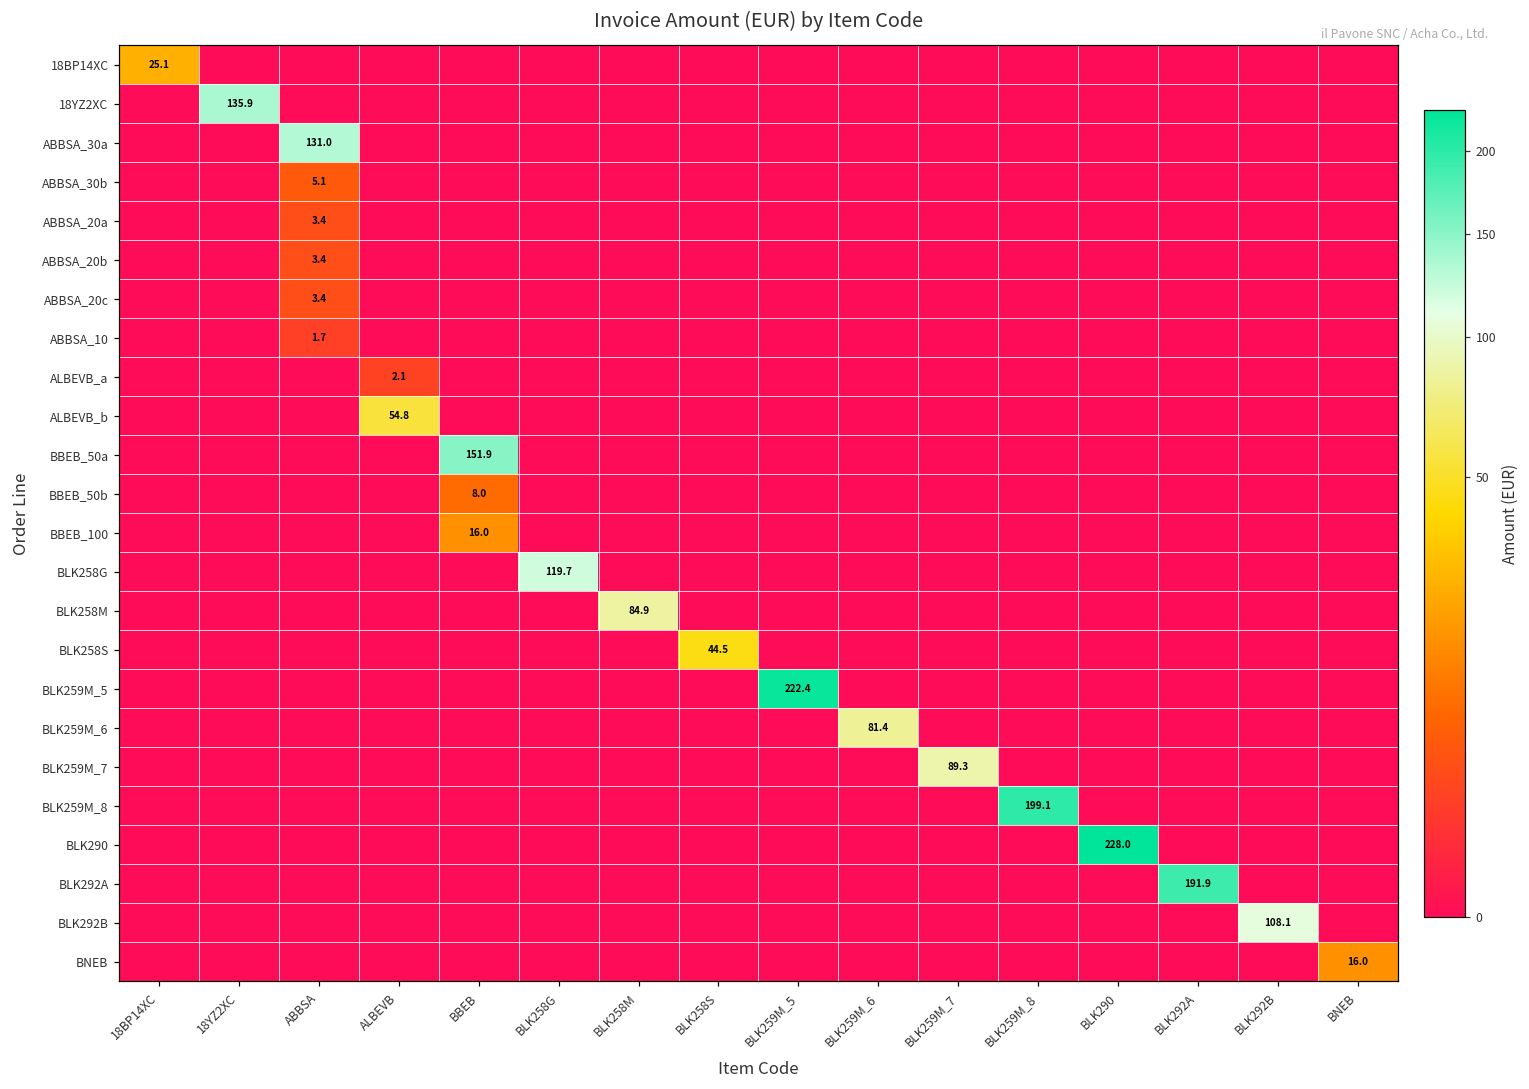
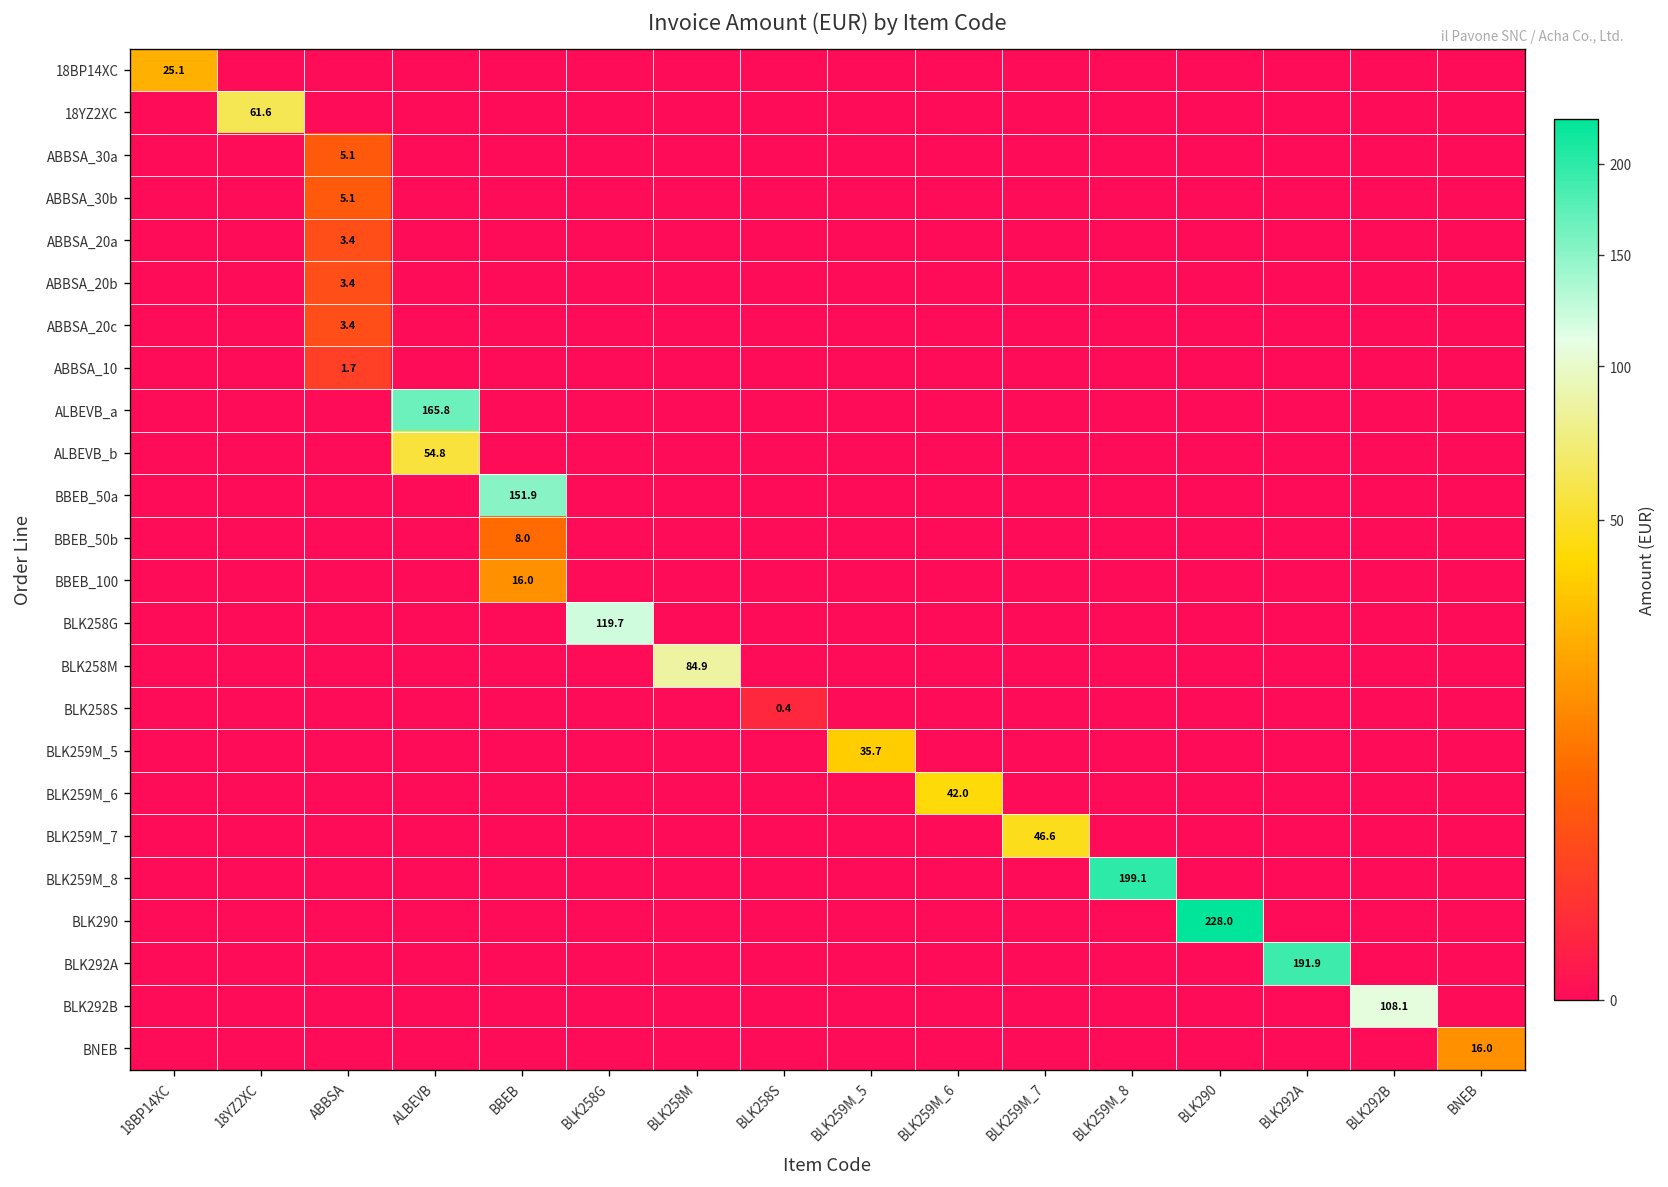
  {
    "18BP14XC": {
      "18BP14XC": 25.1
    },
    "18YZ2XC": {
-     "18YZ2XC": 135.9
+     "18YZ2XC": 61.6
    },
    "ABBSA_30a": {
-     "ABBSA": 131.0
+     "ABBSA": 5.1
    },
    "ABBSA_30b": {
      "ABBSA": 5.1
    },
    "ABBSA_20a": {
      "ABBSA": 3.4
    },
    "ABBSA_20b": {
      "ABBSA": 3.4
    },
    "ABBSA_20c": {
      "ABBSA": 3.4
    },
    "ABBSA_10": {
      "ABBSA": 1.7
    },
    "ALBEVB_a": {
-     "ALBEVB": 2.1
+     "ALBEVB": 165.8
    },
    "ALBEVB_b": {
      "ALBEVB": 54.8
    },
    "BBEB_50a": {
      "BBEB": 151.9
    },
    "BBEB_50b": {
      "BBEB": 8.0
    },
    "BBEB_100": {
      "BBEB": 16.0
    },
    "BLK258G": {
      "BLK258G": 119.7
    },
    "BLK258M": {
      "BLK258M": 84.9
    },
    "BLK258S": {
-     "BLK258S": 44.5
+     "BLK258S": 0.4
    },
    "BLK259M_5": {
-     "BLK259M_5": 222.4
+     "BLK259M_5": 35.7
    },
    "BLK259M_6": {
-     "BLK259M_6": 81.4
+     "BLK259M_6": 42.0
    },
    "BLK259M_7": {
-     "BLK259M_7": 89.3
+     "BLK259M_7": 46.6
    },
    "BLK259M_8": {
      "BLK259M_8": 199.1
    },
    "BLK290": {
      "BLK290": 228.0
    },
    "BLK292A": {
      "BLK292A": 191.9
    },
    "BLK292B": {
      "BLK292B": 108.1
    },
    "BNEB": {
      "BNEB": 16.0
    }
  }
